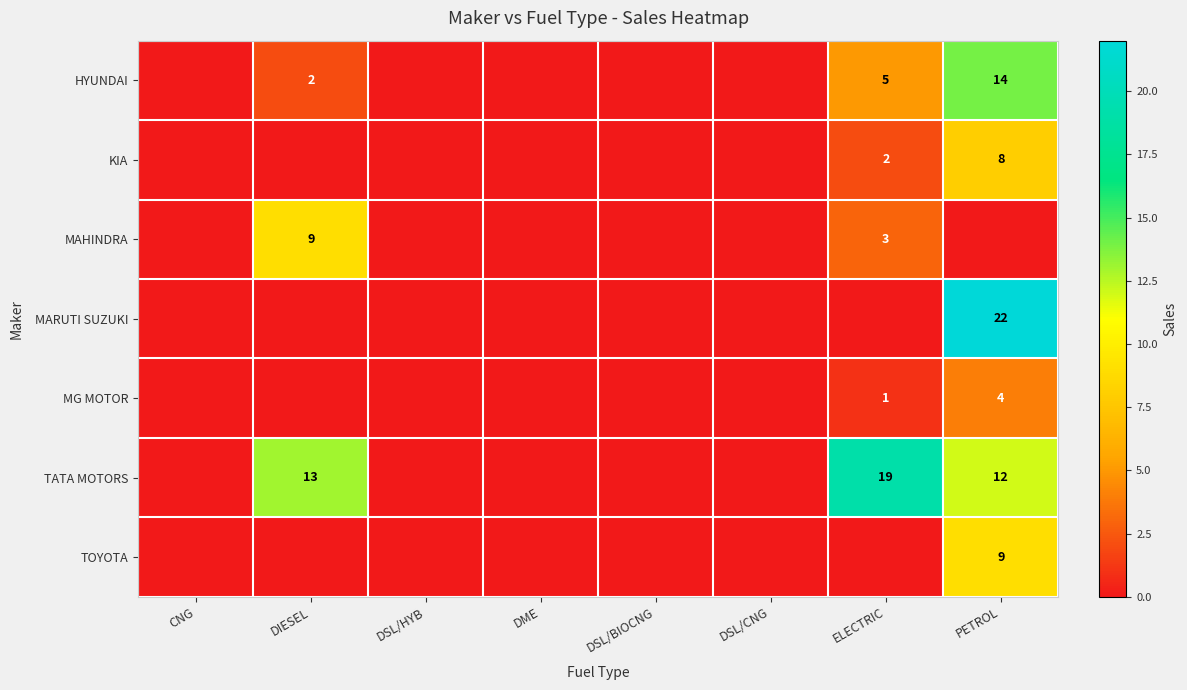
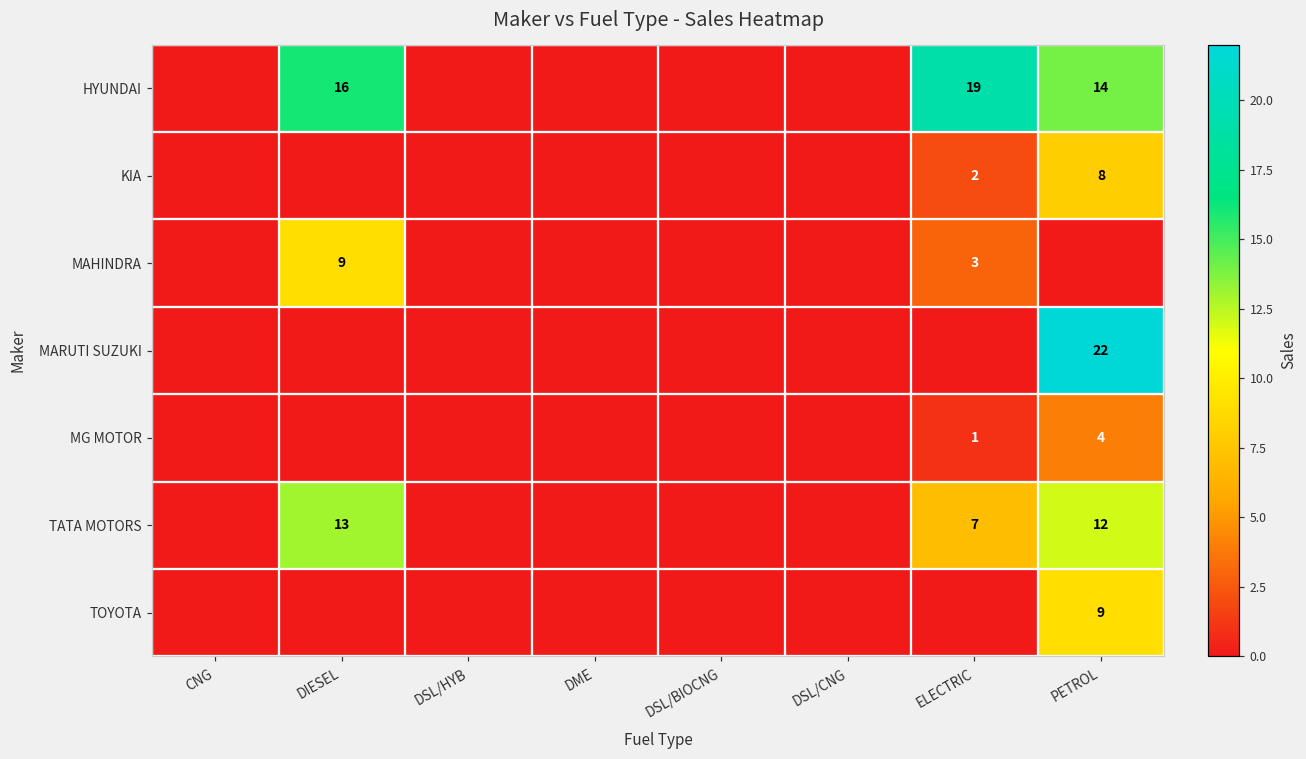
  {
    "HYUNDAI": {
-     "DIESEL": 2,
-     "ELECTRIC": 5,
+     "DIESEL": 16,
+     "ELECTRIC": 19,
      "PETROL": 14
    },
    "KIA": {
      "ELECTRIC": 2,
      "PETROL": 8
    },
    "MAHINDRA": {
      "DIESEL": 9,
      "ELECTRIC": 3
    },
    "MARUTI SUZUKI": {
      "PETROL": 22
    },
    "MG MOTOR": {
      "ELECTRIC": 1,
      "PETROL": 4
    },
    "TATA MOTORS": {
      "DIESEL": 13,
-     "ELECTRIC": 19,
+     "ELECTRIC": 7,
      "PETROL": 12
    },
    "TOYOTA": {
      "PETROL": 9
    }
  }
